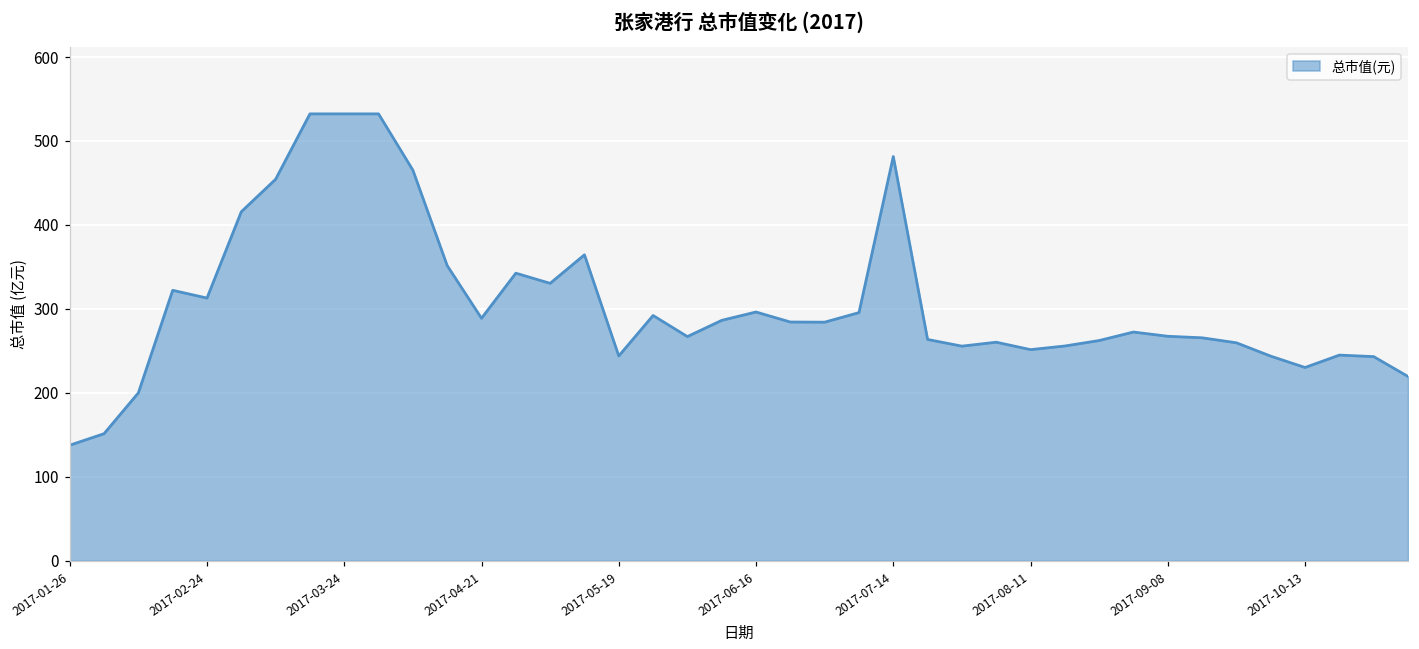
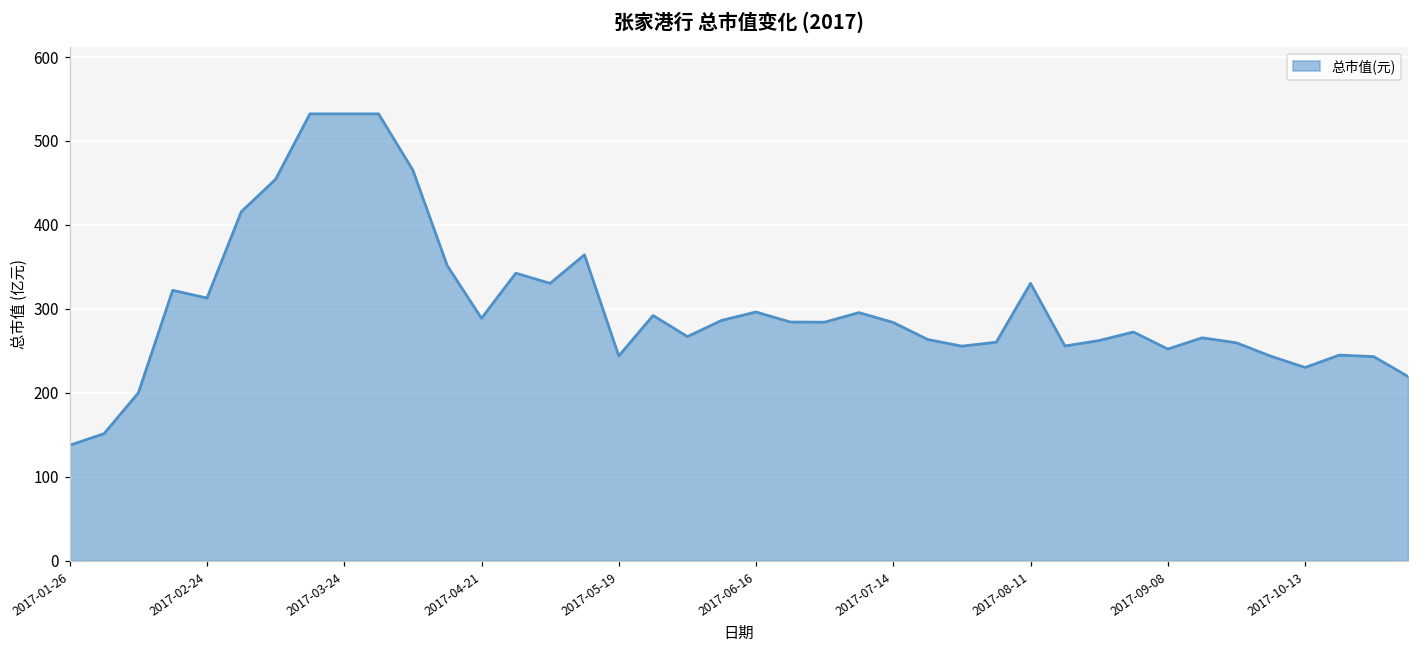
  {
    "2017-01-26": 140,
    "2017-02-24": 310,
    "2017-03-24": 530,
    "2017-04-21": 290,
    "2017-05-19": 240,
    "2017-06-16": 300,
-   "2017-07-14": 480,
-   "2017-08-11": 250,
-   "2017-09-08": 270,
+   "2017-07-14": 280,
+   "2017-08-11": 330,
+   "2017-09-08": 250,
    "2017-10-13": 230
  }
